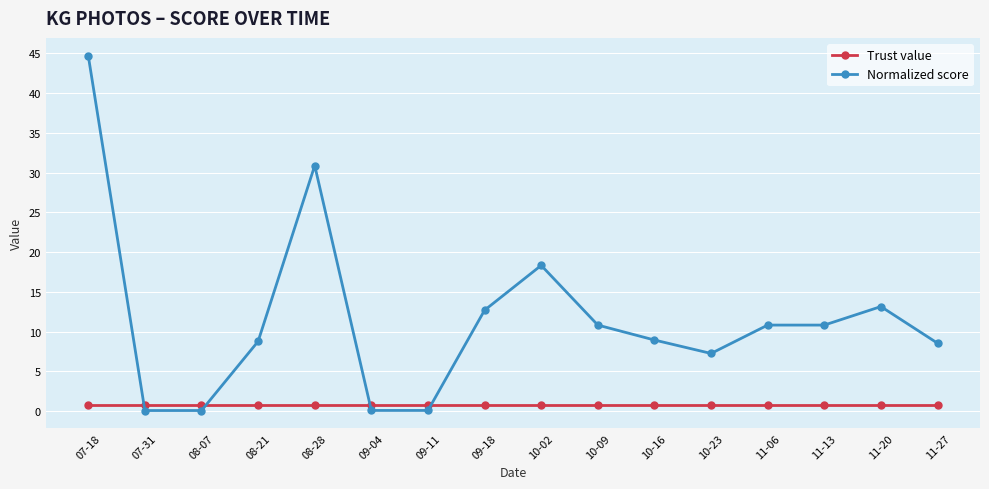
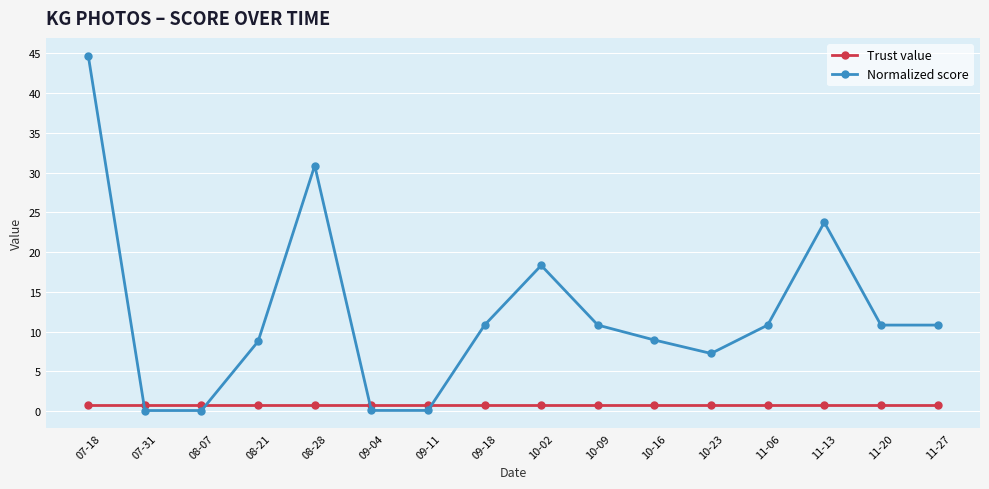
  {
    "Trust value": {
      "07-18": 1,
      "07-31": 1,
      "08-07": 1,
      "08-21": 1,
      "08-28": 1,
      "09-04": 1,
      "09-11": 1,
      "09-18": 1,
      "10-02": 1,
      "10-09": 1,
      "10-16": 1,
      "10-23": 1,
      "11-06": 1,
      "11-13": 1,
      "11-20": 1,
      "11-27": 1
    },
    "Normalized score": {
      "07-18": 45,
      "07-31": 0,
      "08-07": 0,
      "08-21": 9,
      "08-28": 31,
      "09-04": 0,
      "09-11": 0,
-     "09-18": 13,
+     "09-18": 11,
      "10-02": 18,
      "10-09": 11,
      "10-16": 9,
      "10-23": 7,
      "11-06": 11,
-     "11-13": 11,
-     "11-20": 13,
-     "11-27": 9
+     "11-13": 24,
+     "11-20": 11,
+     "11-27": 11
    }
  }
